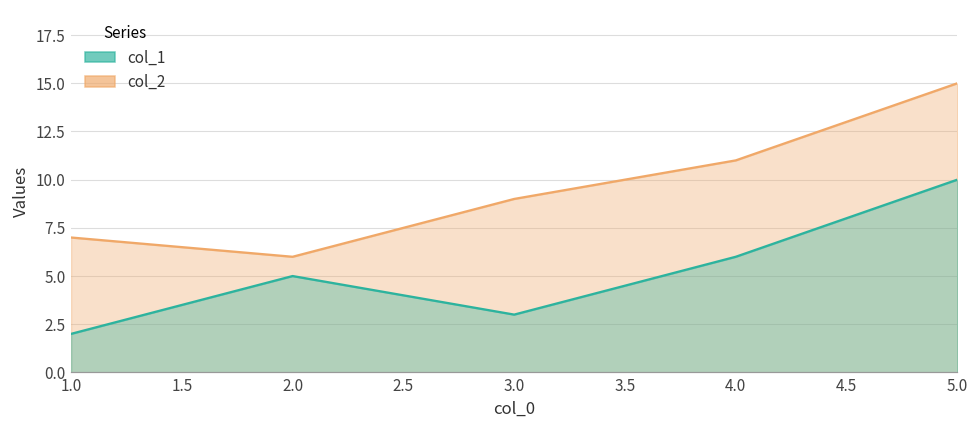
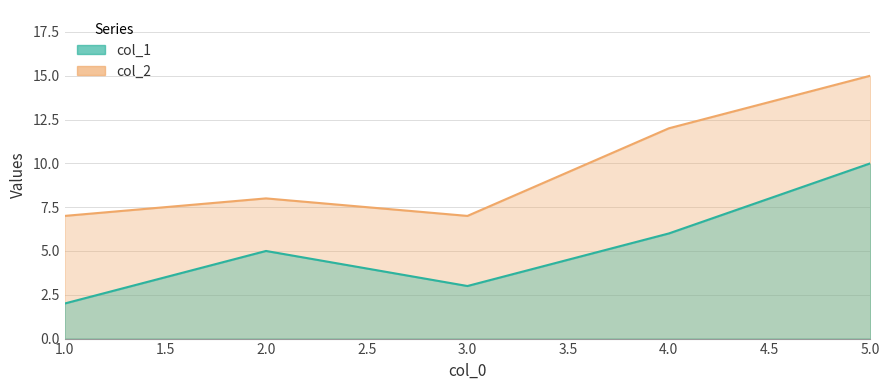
  {
    "col_2": {
      "1.0": 7,
-     "2.0": 6,
-     "3.0": 9,
-     "4.0": 11,
+     "2.0": 8,
+     "3.0": 7,
+     "4.0": 12,
      "5.0": 15
    },
    "col_1": {
      "1.0": 2,
      "2.0": 5,
      "3.0": 3,
      "4.0": 6,
      "5.0": 10
    }
  }
